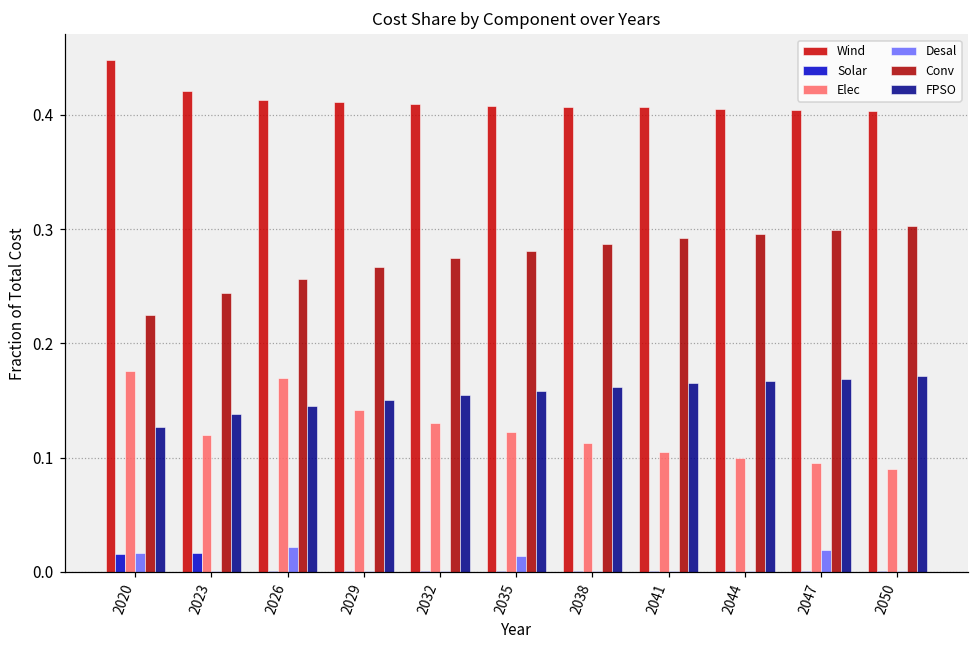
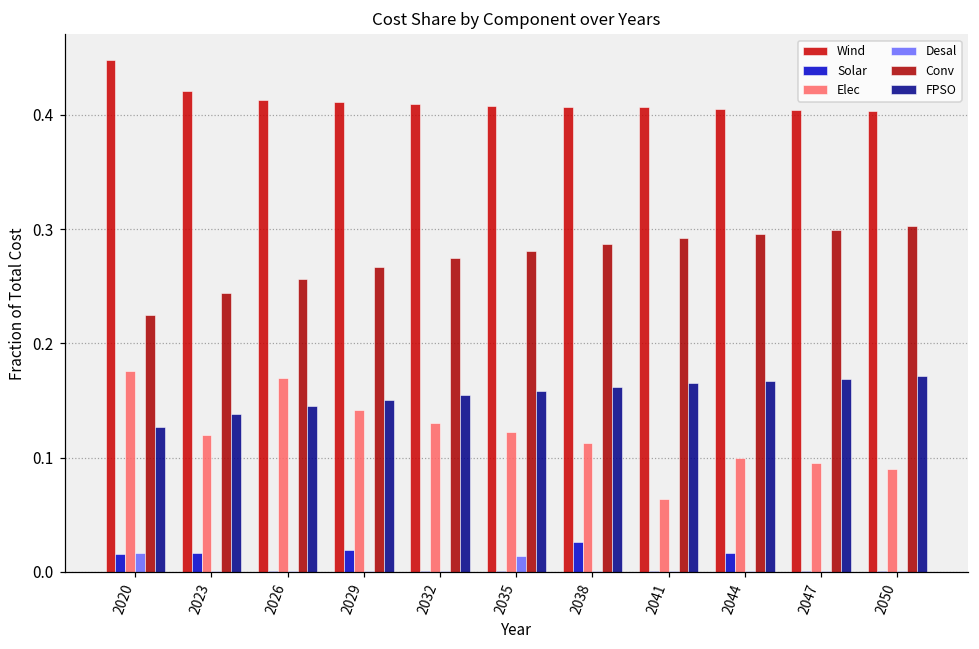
  {
    "Solar": {
      "2020": 0.016,
      "2023": 0.017,
-     "2029": 0.001,
-     "2038": 0.001,
-     "2044": 0.001
+     "2029": 0.019,
+     "2038": 0.026,
+     "2044": 0.017
    },
    "Elec": {
      "2020": 0.176,
      "2023": 0.120,
      "2026": 0.169,
      "2029": 0.142,
      "2032": 0.131,
      "2035": 0.122,
      "2038": 0.113,
-     "2041": 0.105,
+     "2041": 0.064,
      "2044": 0.100,
      "2047": 0.095,
      "2050": 0.090
    },
    "Desal": {
      "2020": 0.017,
-     "2026": 0.022,
+     "2026": 0.001,
      "2035": 0.014,
-     "2047": 0.019
+     "2047": 0.001
    },
    "FPSO": {
      "2020": 0.127,
      "2023": 0.138,
      "2026": 0.145,
      "2029": 0.151,
      "2032": 0.155,
      "2035": 0.159,
      "2038": 0.162,
      "2041": 0.165,
      "2044": 0.167,
      "2047": 0.169,
      "2050": 0.171
    }
  }
